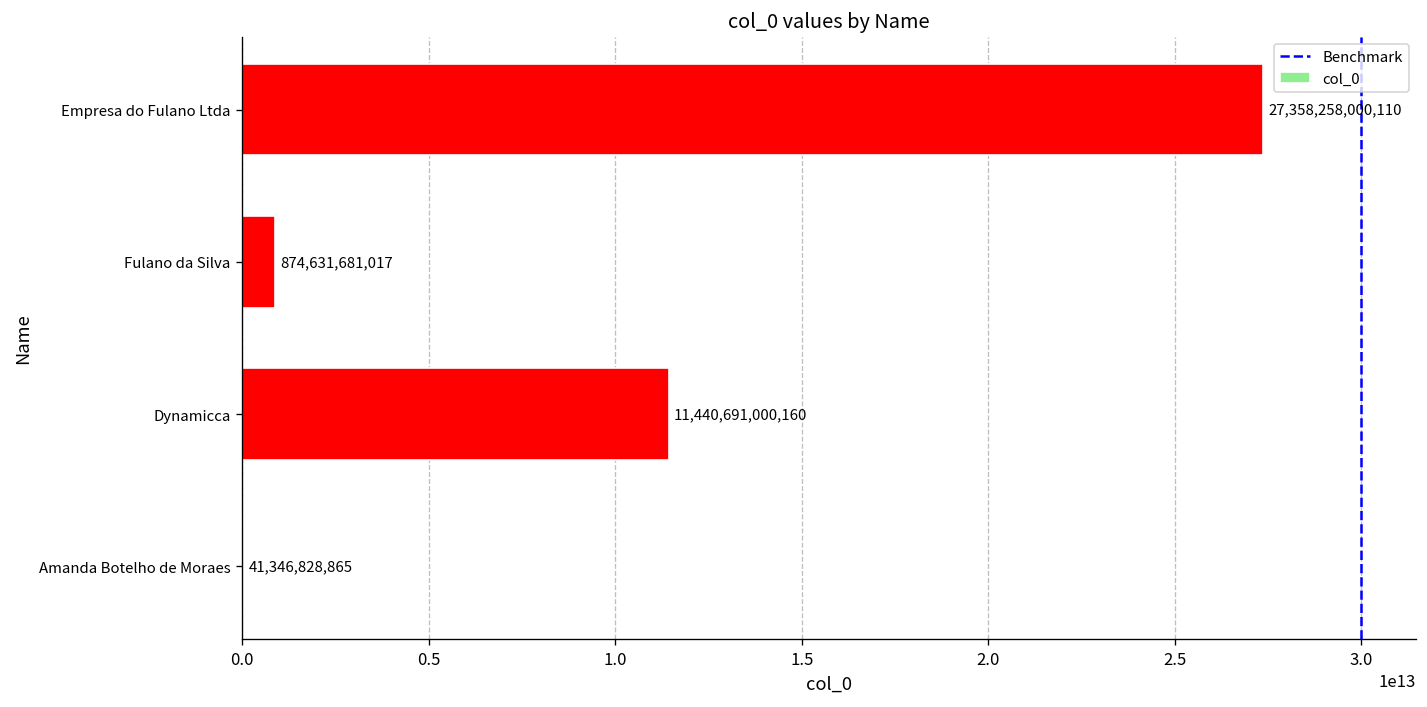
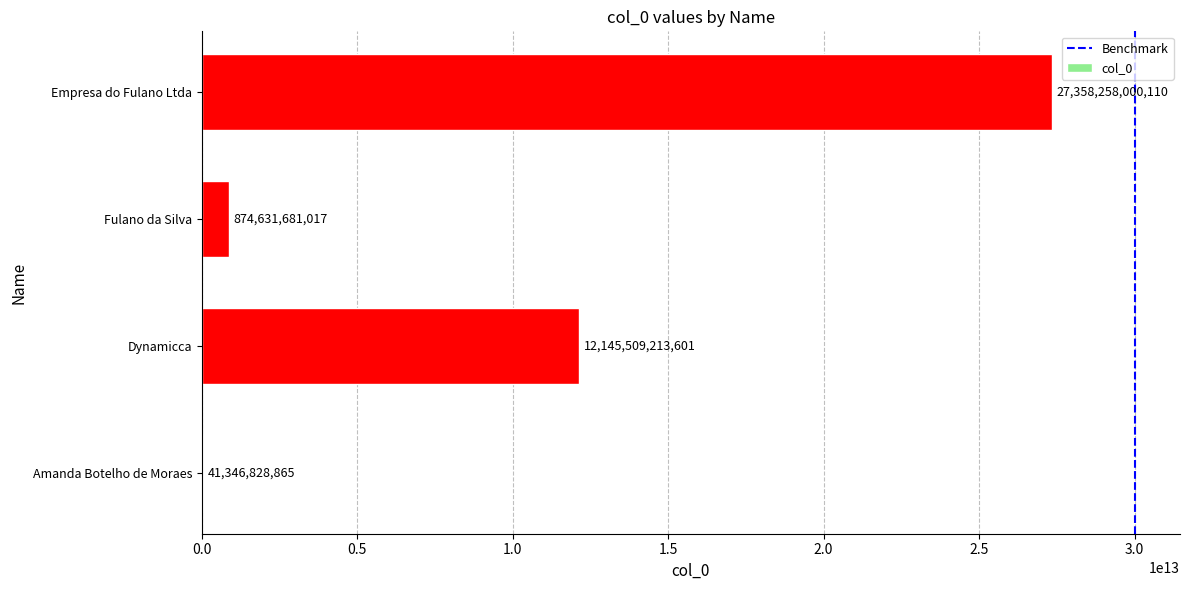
  {
    "Empresa do Fulano Ltda": "27,358,258,000,110",
    "Fulano da Silva": "874,631,681,017",
-   "Dynamicca": "11,440,691,000,160",
+   "Dynamicca": "12,145,509,213,601",
    "Amanda Botelho de Moraes": "41,346,828,865"
  }
